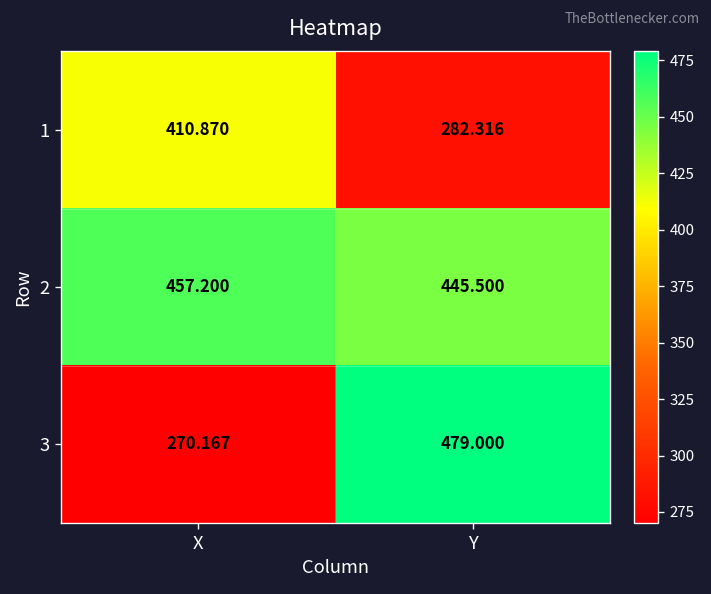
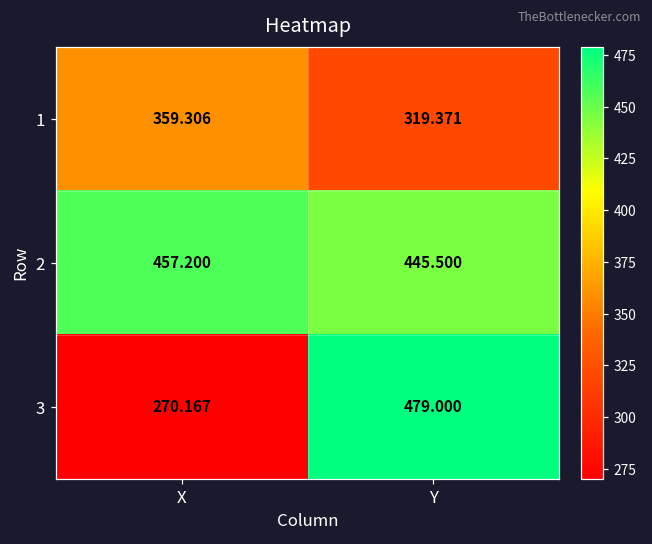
  {
    "1": {
-     "X": 410.870,
-     "Y": 282.316
+     "X": 359.306,
+     "Y": 319.371
    },
    "2": {
      "X": 457.200,
      "Y": 445.500
    },
    "3": {
      "X": 270.167,
      "Y": 479.000
    }
  }
